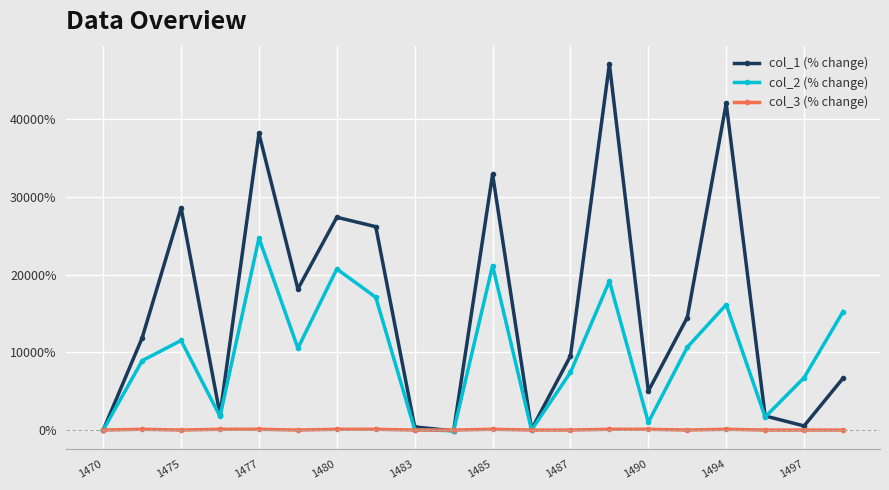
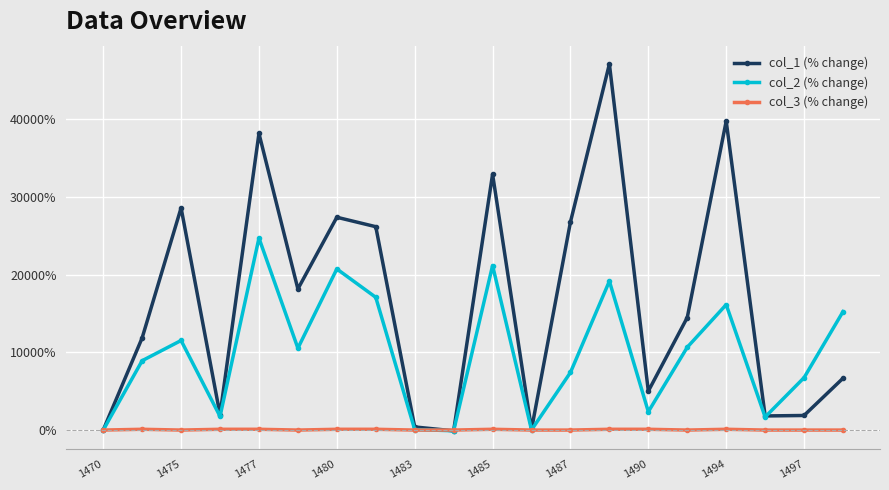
  {
    "col_1 (% change)": {
      "1475": "29000%",
      "1477": "38000%",
      "1480": "27000%",
      "1483": "0%",
      "1485": "33000%",
-     "1487": "10000%",
+     "1487": "27000%",
      "1490": "5000%",
-     "1494": "42000%",
-     "1497": "1000%"
+     "1494": "40000%",
+     "1497": "2000%"
    },
    "col_2 (% change)": {
      "1475": "12000%",
      "1477": "25000%",
      "1480": "21000%",
      "1485": "21000%",
      "1487": "7000%",
-     "1490": "1000%",
+     "1490": "2000%",
      "1494": "16000%",
      "1497": "7000%"
    },
    "col_3 (% change)": {
      "1475": "0%",
      "1477": "0%",
      "1480": "0%",
      "1485": "0%",
      "1487": "0%",
      "1490": "0%",
      "1494": "0%",
      "1497": "0%"
    }
  }
